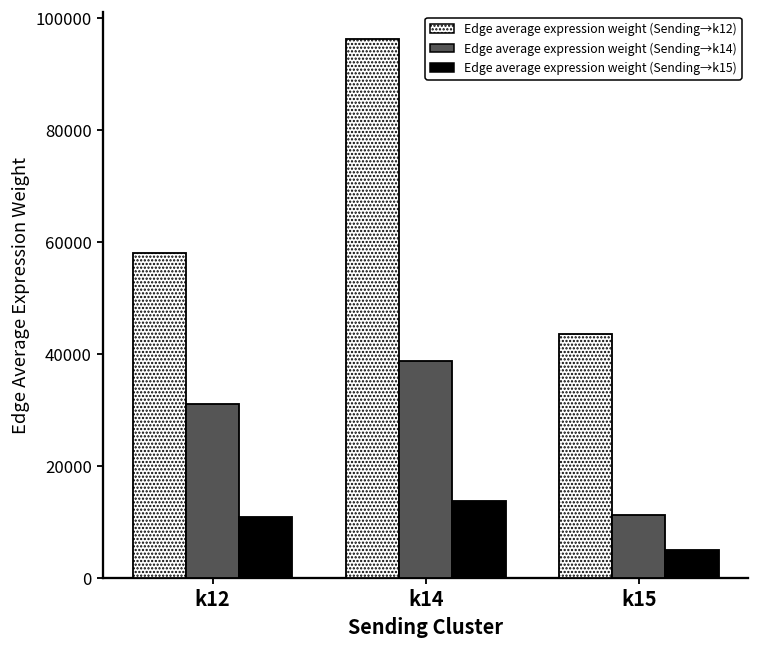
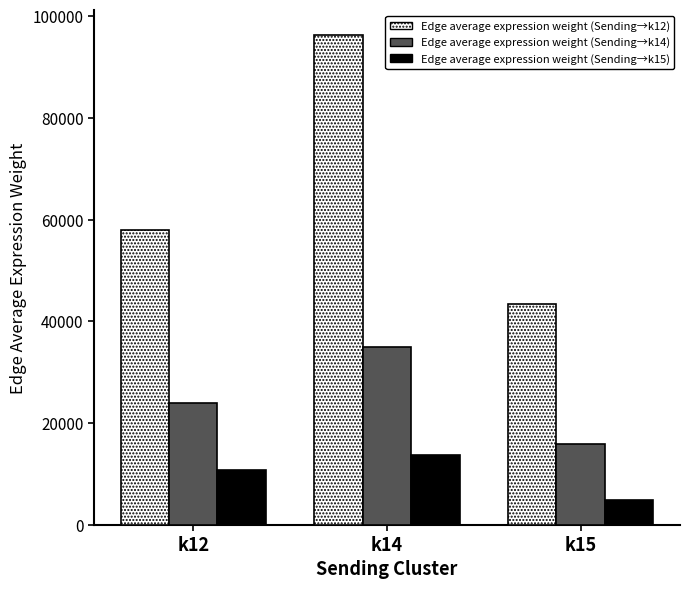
  {
    "Edge average expression weight (Sending→k12)": {
      "k12": 58000,
      "k14": 96000,
      "k15": 43000
    },
    "Edge average expression weight (Sending→k14)": {
-     "k12": 31000,
-     "k14": 39000,
-     "k15": 11000
+     "k12": 24000,
+     "k14": 35000,
+     "k15": 16000
    },
    "Edge average expression weight (Sending→k15)": {
      "k12": 11000,
      "k14": 14000,
      "k15": 5000
    }
  }
